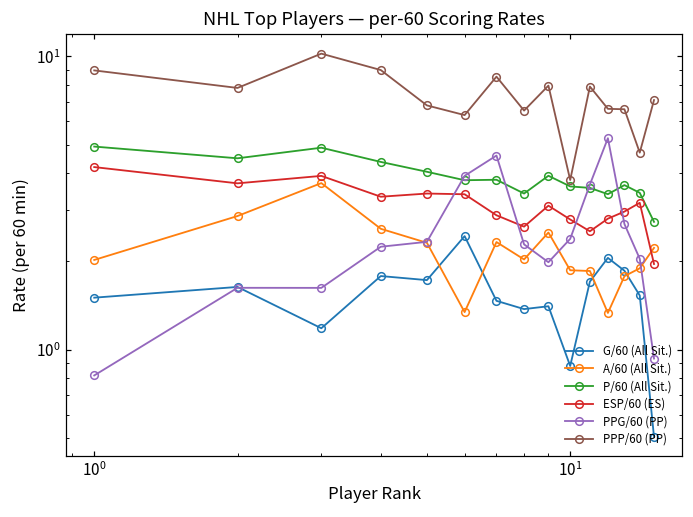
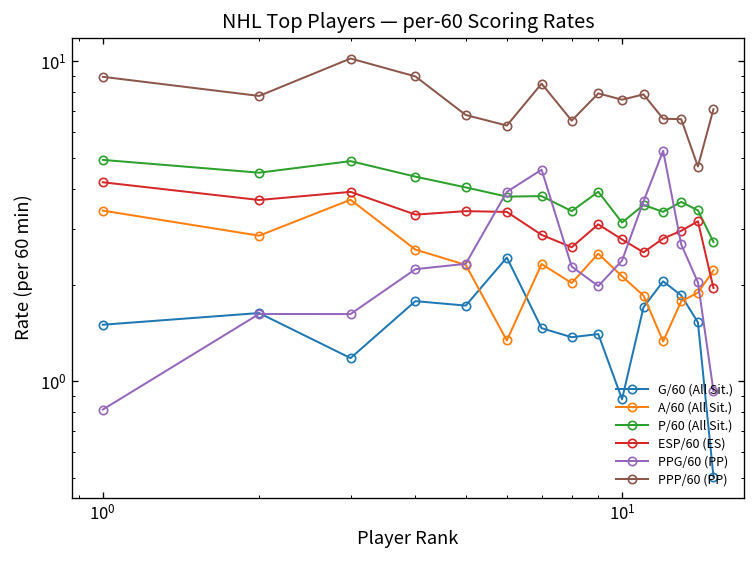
  {
    "G/60 (All Sit.)": {
      "10^0": 1.5,
      "10^1": 0.88
    },
    "A/60 (All Sit.)": {
-     "10^0": 2.0,
-     "10^1": 1.9
+     "10^0": 3.4,
+     "10^1": 2.1
    },
    "P/60 (All Sit.)": {
      "10^0": 4.9,
-     "10^1": 3.6
+     "10^1": 3.1
    },
    "ESP/60 (ES)": {
      "10^0": 4.2,
      "10^1": 2.8
    },
    "PPG/60 (PP)": {
      "10^0": 0.8,
      "10^1": 2.4
    },
    "PPP/60 (PP)": {
      "10^0": 8.9,
-     "10^1": 3.8
+     "10^1": 7.6
    }
  }
